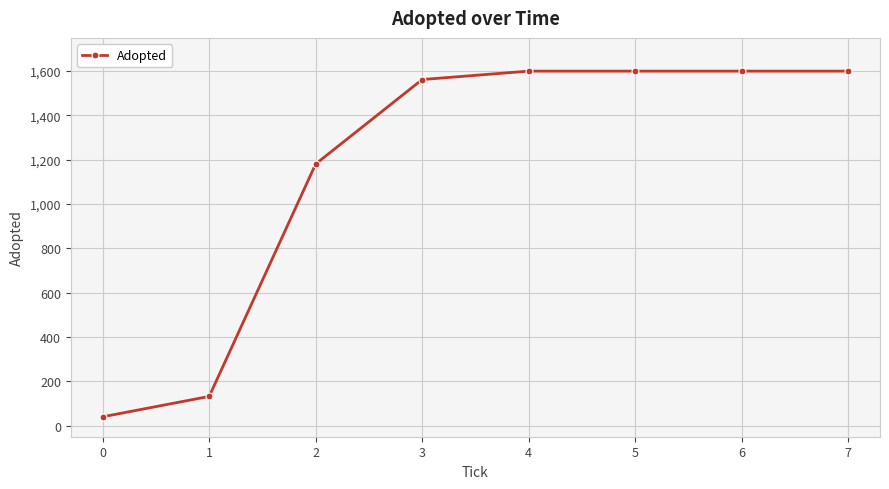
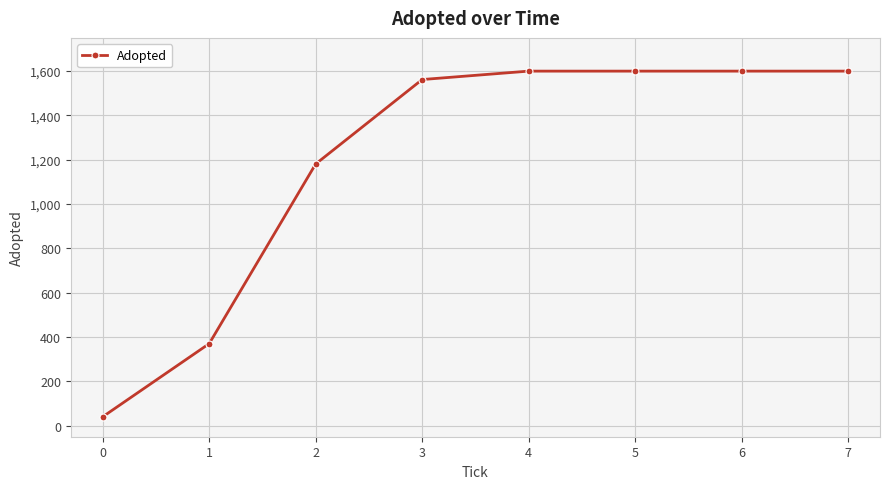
  {
    "0": "40",
-   "1": "130",
+   "1": "370",
    "2": "1,180",
    "3": "1,560",
    "4": "1,600",
    "5": "1,600",
    "6": "1,600",
    "7": "1,600"
  }
